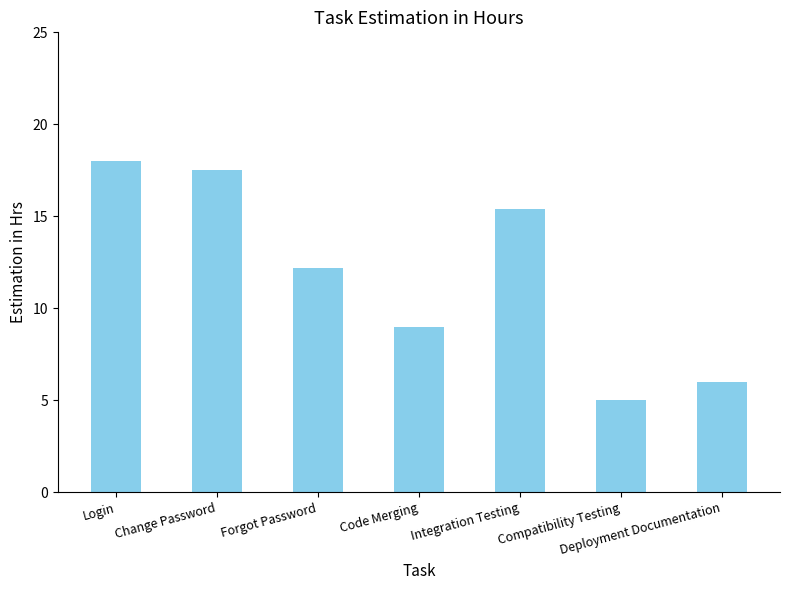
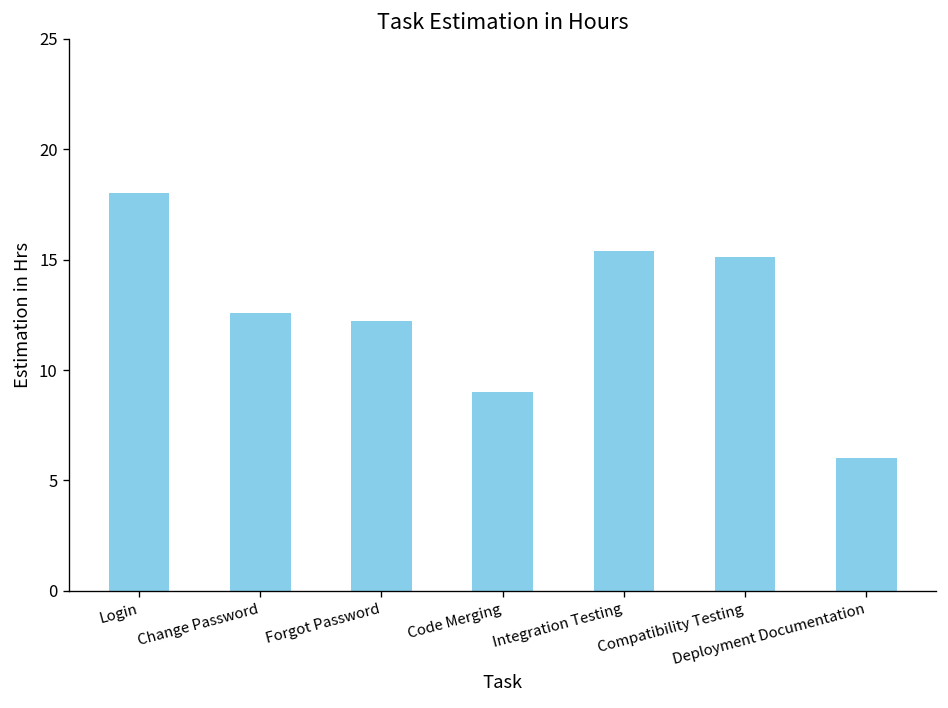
  {
    "Login": 18.0,
-   "Change Password": 17.5,
+   "Change Password": 12.6,
    "Forgot Password": 12.2,
    "Code Merging": 9.0,
    "Integration Testing": 15.4,
-   "Compatibility Testing": 5.0,
+   "Compatibility Testing": 15.1,
    "Deployment Documentation": 6.0
  }
